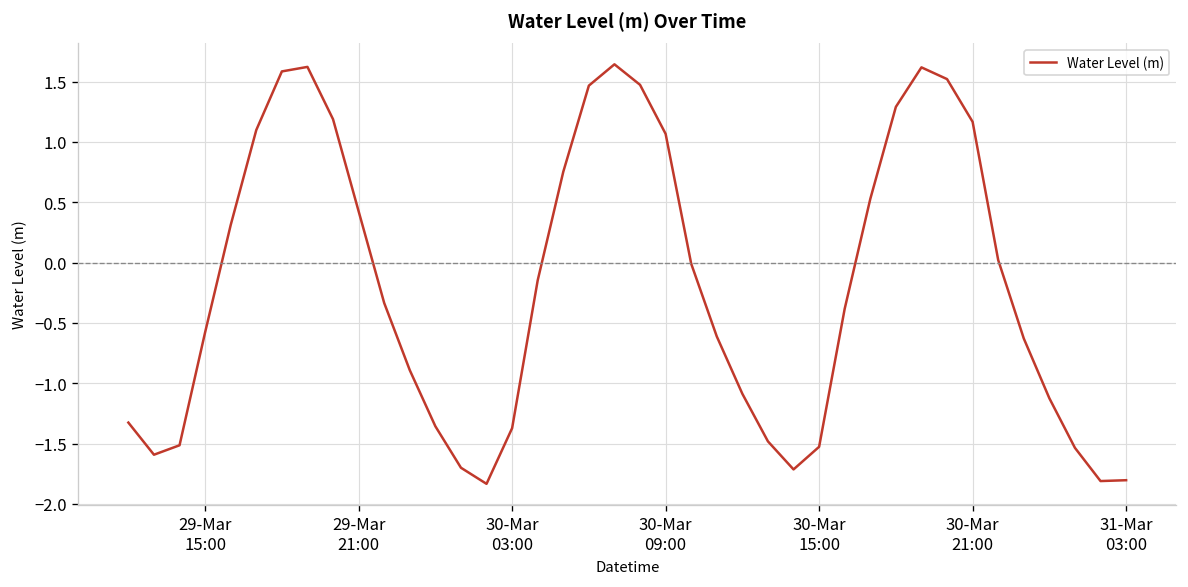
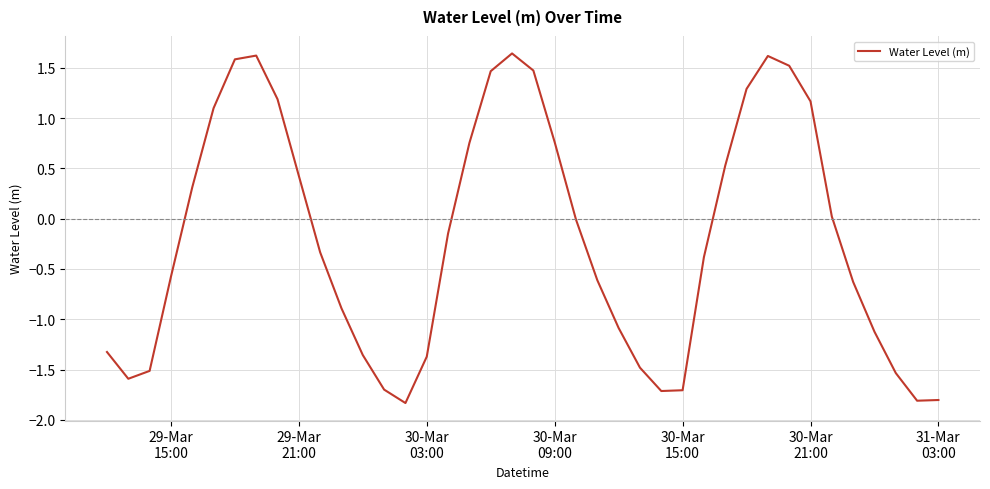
  {
    "29-Mar 15:00": -0.58,
    "29-Mar 21:00": 0.43,
    "30-Mar 03:00": -1.37,
-   "30-Mar 09:00": 1.07,
-   "30-Mar 15:00": -1.53,
+   "30-Mar 09:00": 0.76,
+   "30-Mar 15:00": -1.71,
    "30-Mar 21:00": 1.17,
    "31-Mar 03:00": -1.80
  }
